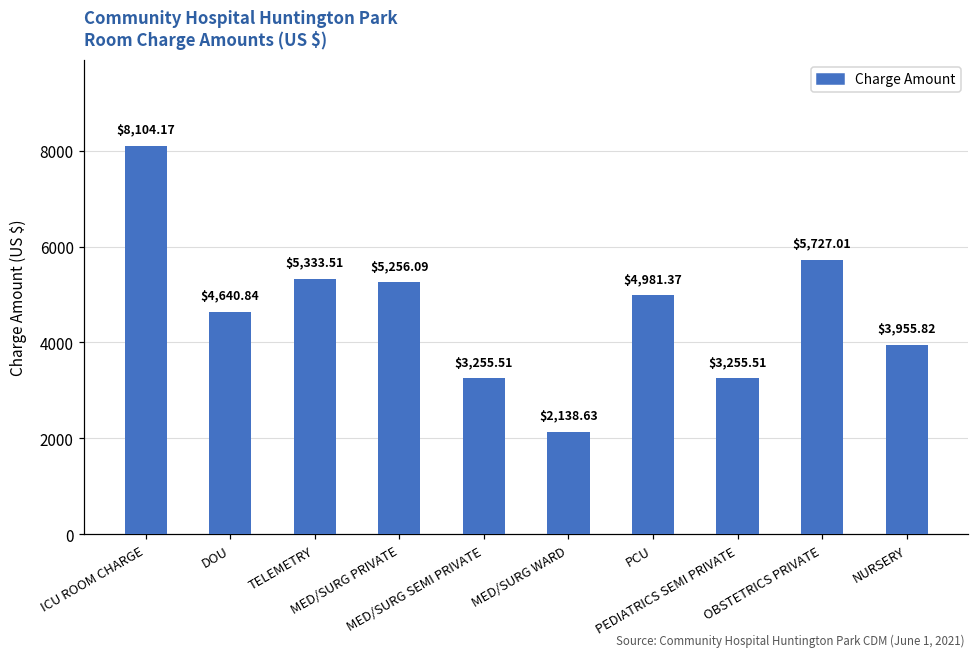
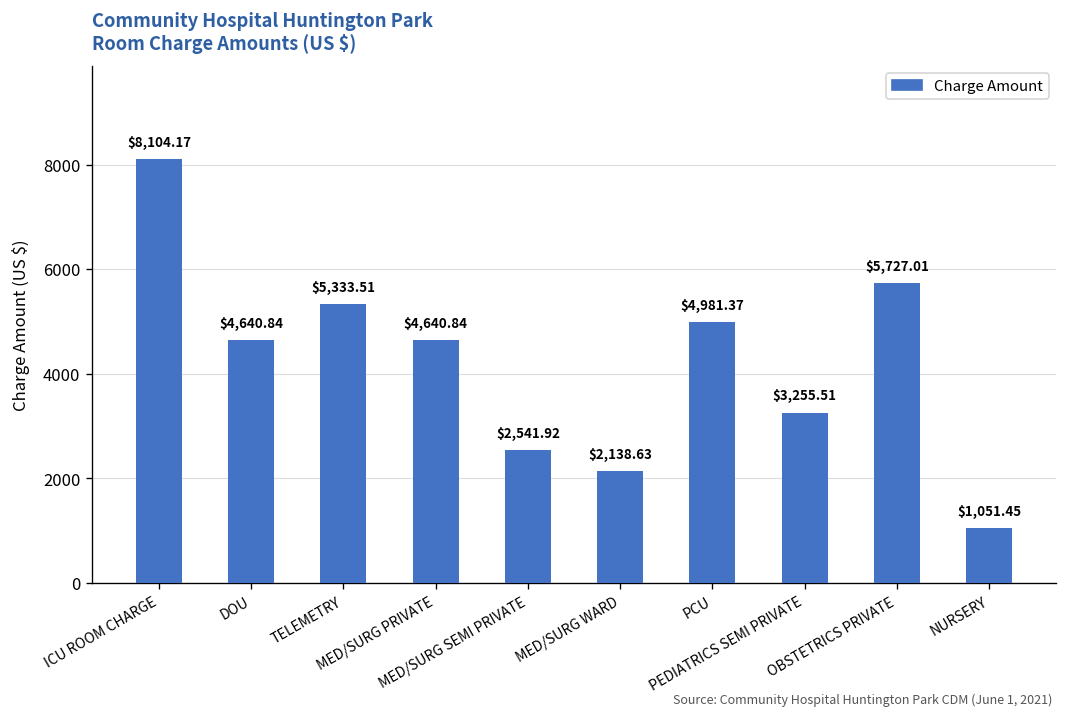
  {
    "ICU ROOM CHARGE": "$8,104.17",
    "DOU": "$4,640.84",
    "TELEMETRY": "$5,333.51",
-   "MED/SURG PRIVATE": "$5,256.09",
-   "MED/SURG SEMI PRIVATE": "$3,255.51",
+   "MED/SURG PRIVATE": "$4,640.84",
+   "MED/SURG SEMI PRIVATE": "$2,541.92",
    "MED/SURG WARD": "$2,138.63",
    "PCU": "$4,981.37",
    "PEDIATRICS SEMI PRIVATE": "$3,255.51",
    "OBSTETRICS PRIVATE": "$5,727.01",
-   "NURSERY": "$3,955.82"
+   "NURSERY": "$1,051.45"
  }
